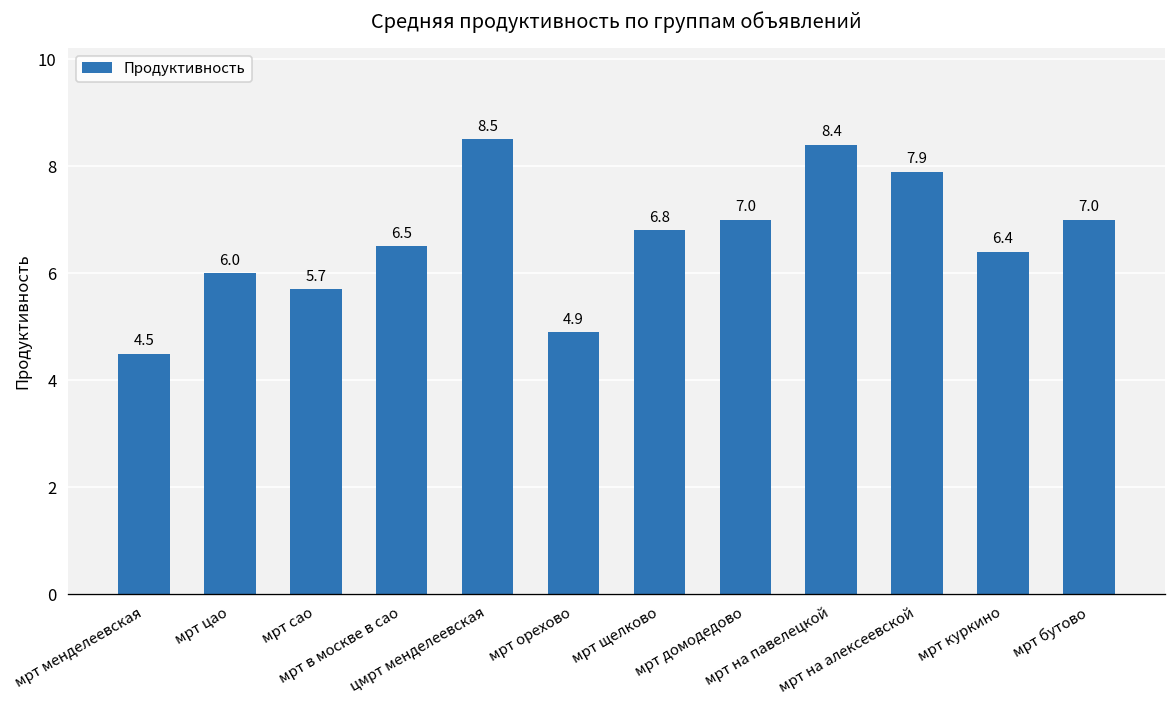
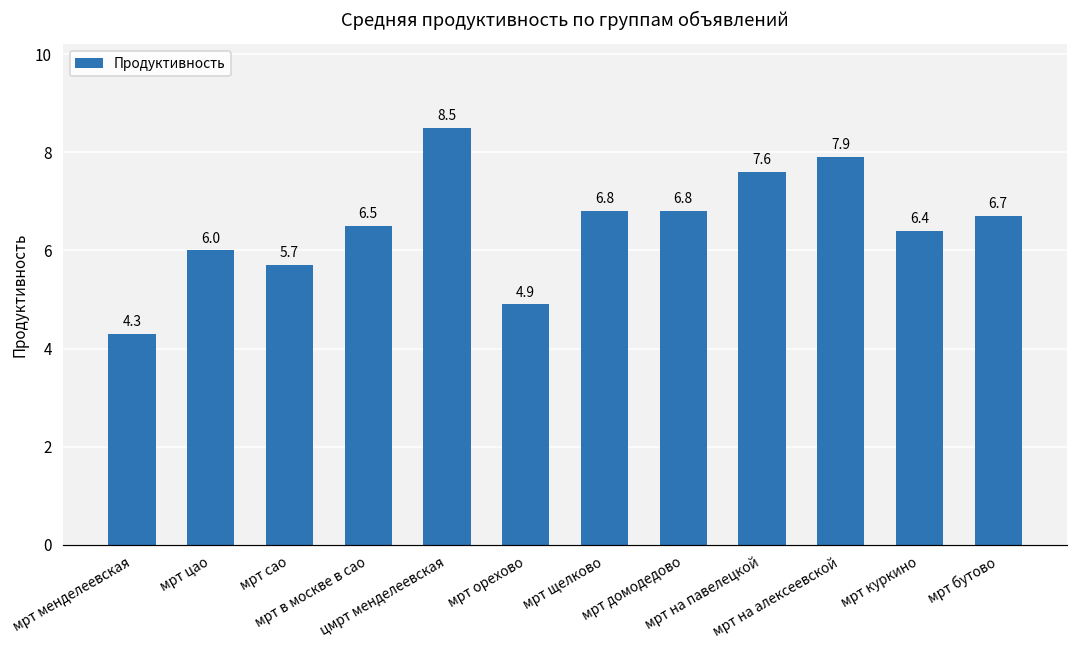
  {
-   "мрт менделеевская": 4.5,
+   "мрт менделеевская": 4.3,
    "мрт цао": 6.0,
    "мрт сао": 5.7,
    "мрт в москве в сао": 6.5,
    "цмрт менделеевская": 8.5,
    "мрт орехово": 4.9,
    "мрт щелково": 6.8,
-   "мрт домодедово": 7.0,
-   "мрт на павелецкой": 8.4,
+   "мрт домодедово": 6.8,
+   "мрт на павелецкой": 7.6,
    "мрт на алексеевской": 7.9,
    "мрт куркино": 6.4,
-   "мрт бутово": 7.0
+   "мрт бутово": 6.7
  }
